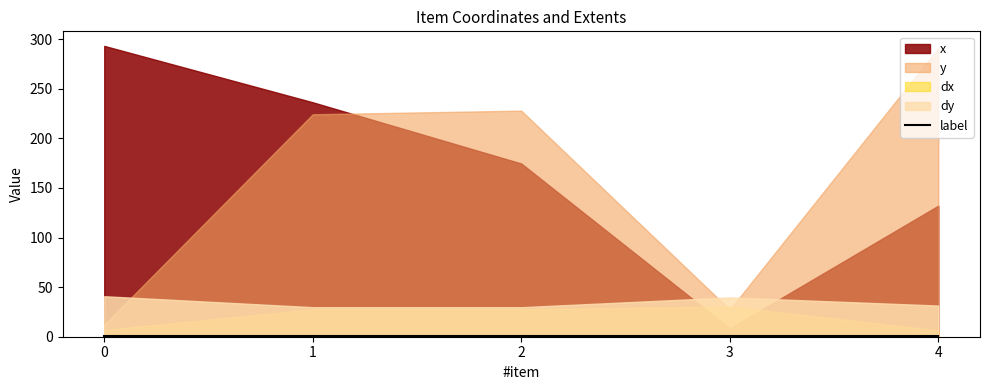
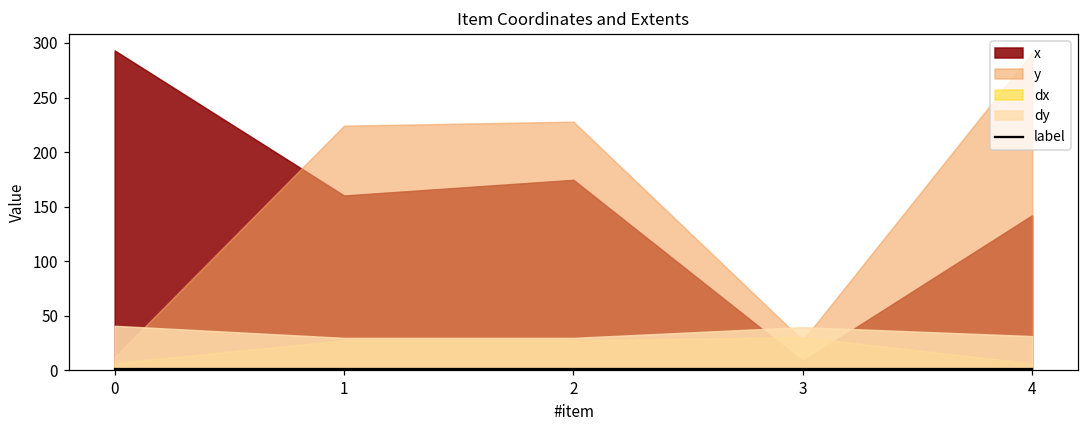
  {
    "label": {
      "0": 0,
      "1": 0,
      "2": 0,
      "3": 0,
      "4": 0
    },
    "x": {
      "0": 290,
-     "1": 240,
+     "1": 160,
      "2": 170,
      "3": 10,
-     "4": 130
+     "4": 140
    },
    "dx": {
      "0": 10,
      "3": 30,
      "4": 10
    }
  }
